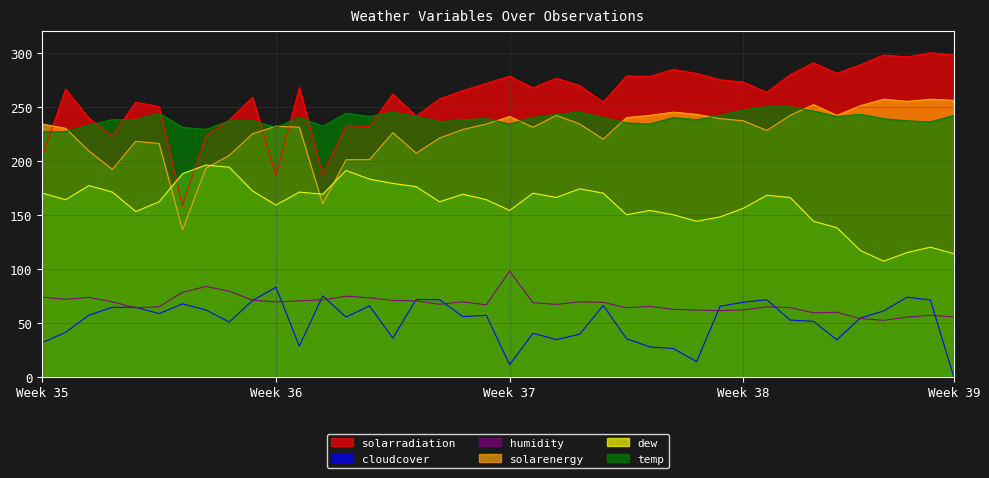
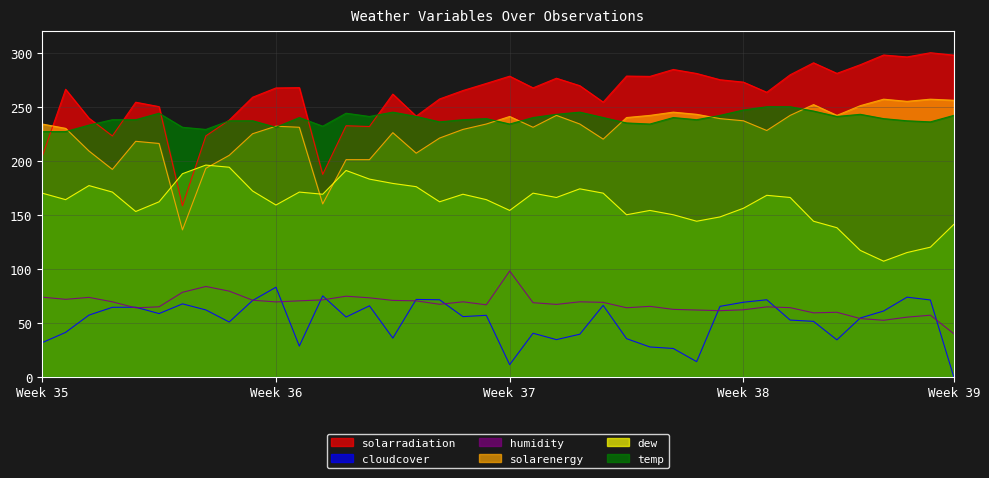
  {
    "solarradiation": {
      "Week 35": 204,
-     "Week 36": 186,
+     "Week 36": 267,
      "Week 37": 278,
      "Week 38": 273,
      "Week 39": 298
    },
    "cloudcover": {
      "Week 35": 32,
      "Week 36": 83,
      "Week 37": 11,
      "Week 38": 69,
      "Week 39": 0
    },
    "humidity": {
      "Week 35": 74,
      "Week 36": 69,
      "Week 37": 98,
      "Week 38": 62,
-     "Week 39": 55
+     "Week 39": 40
    },
    "solarenergy": {
      "Week 35": 234,
      "Week 37": 241,
      "Week 38": 237,
      "Week 39": 256
    },
    "dew": {
      "Week 35": 170,
      "Week 36": 159,
      "Week 37": 154,
      "Week 38": 156,
-     "Week 39": 114
+     "Week 39": 141
    },
    "temp": {
      "Week 35": 227,
      "Week 37": 234,
      "Week 38": 247,
      "Week 39": 242
    }
  }
